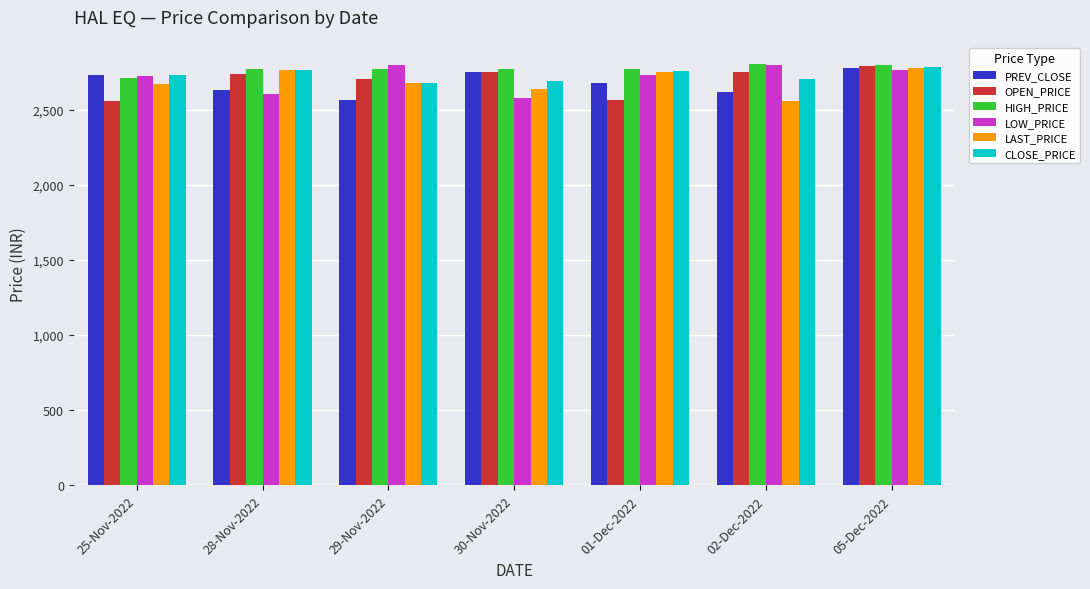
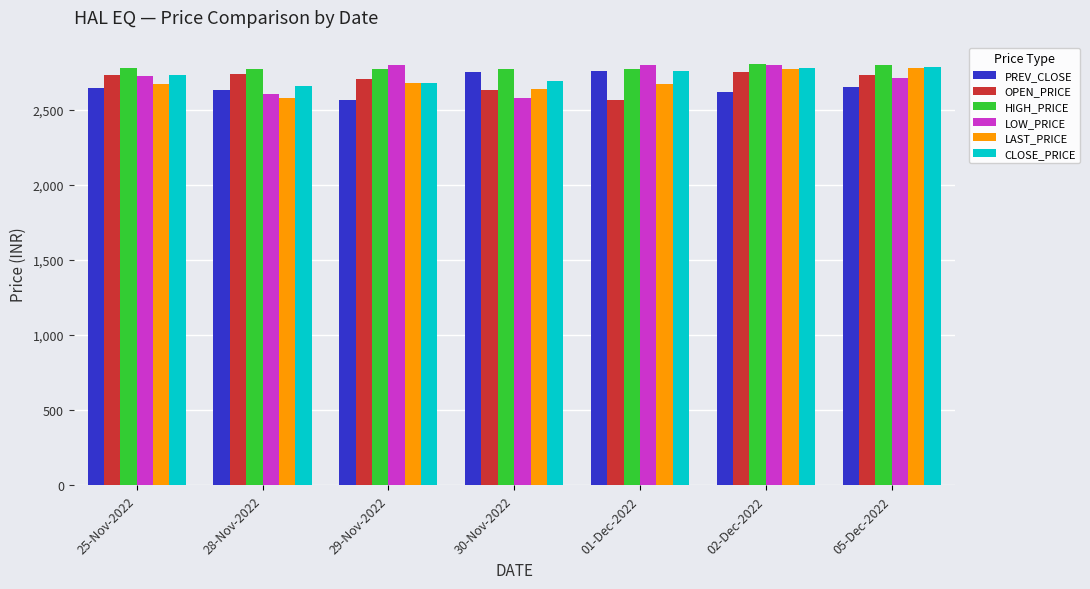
  {
    "PREV_CLOSE": {
-     "25-Nov-2022": "2,730",
+     "25-Nov-2022": "2,640",
      "28-Nov-2022": "2,630",
      "29-Nov-2022": "2,570",
      "30-Nov-2022": "2,750",
-     "01-Dec-2022": "2,680",
+     "01-Dec-2022": "2,750",
      "02-Dec-2022": "2,620",
-     "05-Dec-2022": "2,770"
+     "05-Dec-2022": "2,650"
    },
    "OPEN_PRICE": {
-     "25-Nov-2022": "2,560",
+     "25-Nov-2022": "2,730",
      "28-Nov-2022": "2,740",
      "29-Nov-2022": "2,710",
-     "30-Nov-2022": "2,750",
+     "30-Nov-2022": "2,630",
      "01-Dec-2022": "2,570",
      "02-Dec-2022": "2,750",
-     "05-Dec-2022": "2,790"
+     "05-Dec-2022": "2,730"
    },
    "HIGH_PRICE": {
-     "25-Nov-2022": "2,710",
+     "25-Nov-2022": "2,770",
      "28-Nov-2022": "2,770",
      "29-Nov-2022": "2,770",
      "30-Nov-2022": "2,770",
      "01-Dec-2022": "2,770",
      "02-Dec-2022": "2,810",
      "05-Dec-2022": "2,800"
    },
    "LOW_PRICE": {
      "25-Nov-2022": "2,720",
      "28-Nov-2022": "2,610",
      "29-Nov-2022": "2,800",
      "30-Nov-2022": "2,570",
-     "01-Dec-2022": "2,730",
+     "01-Dec-2022": "2,800",
      "02-Dec-2022": "2,800",
-     "05-Dec-2022": "2,770"
+     "05-Dec-2022": "2,710"
    },
    "LAST_PRICE": {
      "25-Nov-2022": "2,670",
-     "28-Nov-2022": "2,760",
+     "28-Nov-2022": "2,580",
      "29-Nov-2022": "2,680",
      "30-Nov-2022": "2,640",
-     "01-Dec-2022": "2,750",
-     "02-Dec-2022": "2,560",
+     "01-Dec-2022": "2,670",
+     "02-Dec-2022": "2,770",
      "05-Dec-2022": "2,780"
    },
    "CLOSE_PRICE": {
      "25-Nov-2022": "2,730",
-     "28-Nov-2022": "2,760",
+     "28-Nov-2022": "2,650",
      "29-Nov-2022": "2,680",
      "30-Nov-2022": "2,690",
      "01-Dec-2022": "2,760",
-     "02-Dec-2022": "2,710",
+     "02-Dec-2022": "2,770",
      "05-Dec-2022": "2,780"
    }
  }
